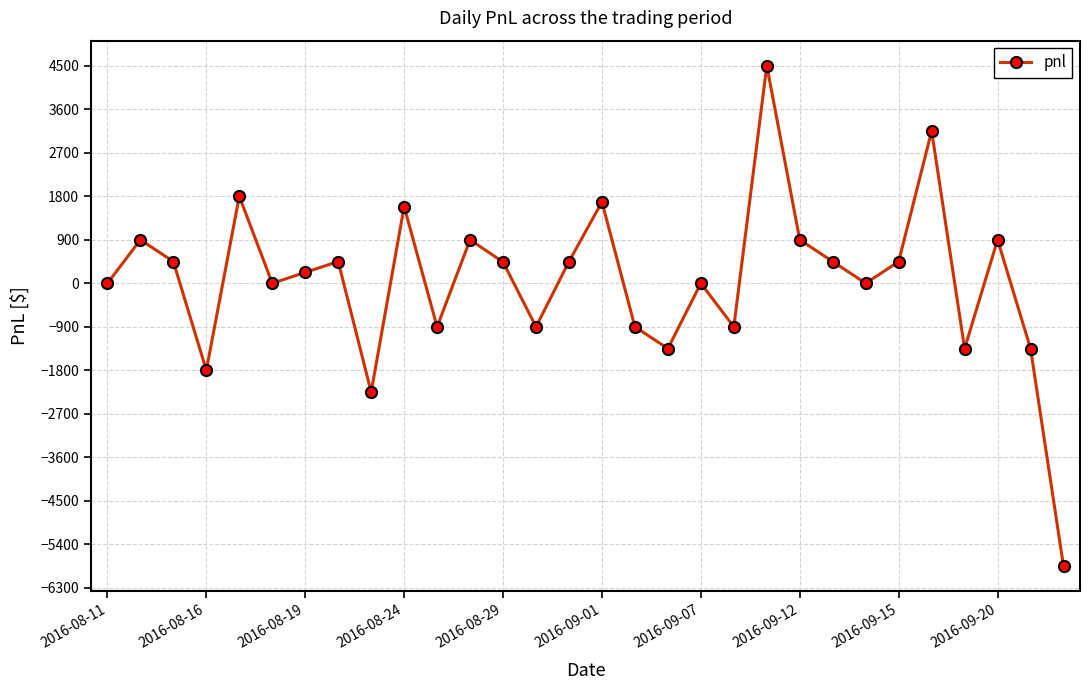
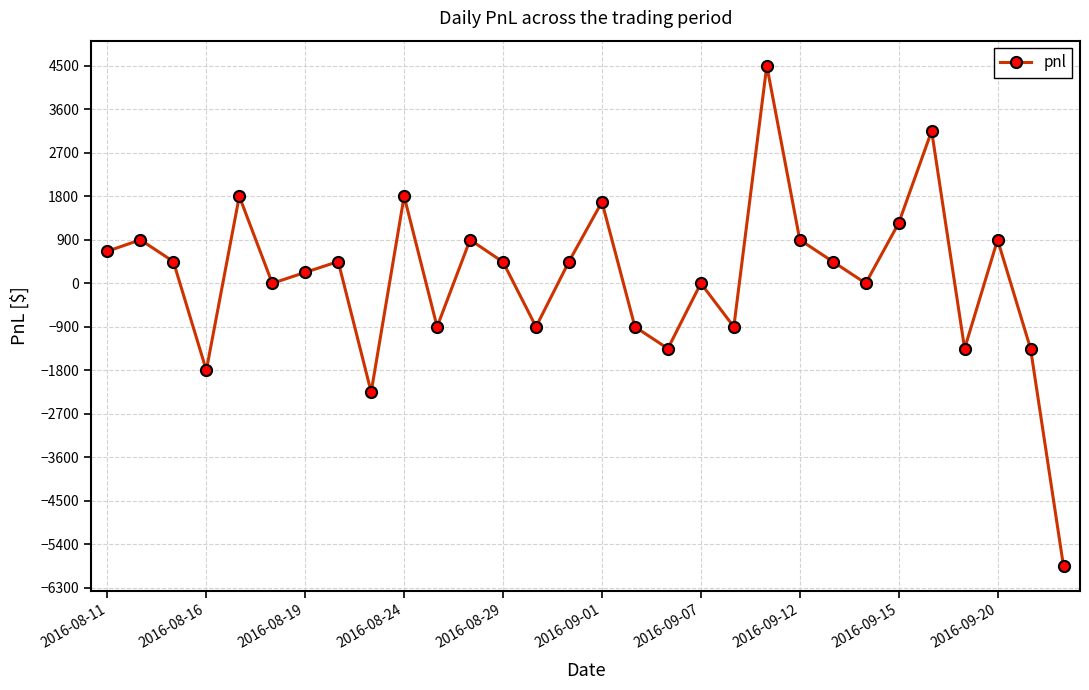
  {
-   "2016-08-11": 0,
+   "2016-08-11": 700,
    "2016-08-16": -1800,
    "2016-08-19": 200,
-   "2016-08-24": 1600,
+   "2016-08-24": 1800,
    "2016-08-29": 400,
    "2016-09-01": 1700,
    "2016-09-07": 0,
    "2016-09-12": 900,
-   "2016-09-15": 500,
+   "2016-09-15": 1200,
    "2016-09-20": 900
  }
